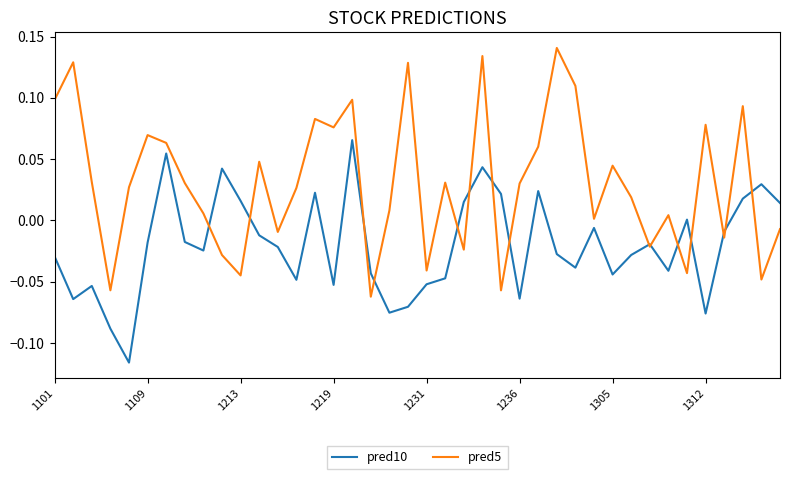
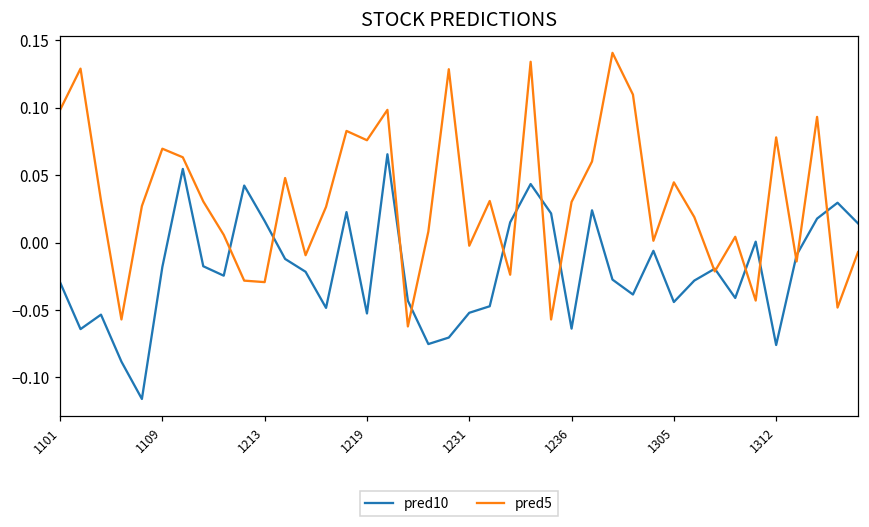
  {
    "pred10": {
      "1101": -0.029,
      "1109": -0.018,
      "1213": 0.016,
      "1219": -0.053,
      "1231": -0.052,
      "1236": -0.064,
      "1305": -0.044,
      "1312": -0.076
    },
    "pred5": {
      "1101": 0.098,
      "1109": 0.070,
-     "1213": -0.045,
+     "1213": -0.029,
      "1219": 0.076,
-     "1231": -0.041,
+     "1231": -0.002,
      "1236": 0.030,
      "1305": 0.045,
      "1312": 0.078
    }
  }
